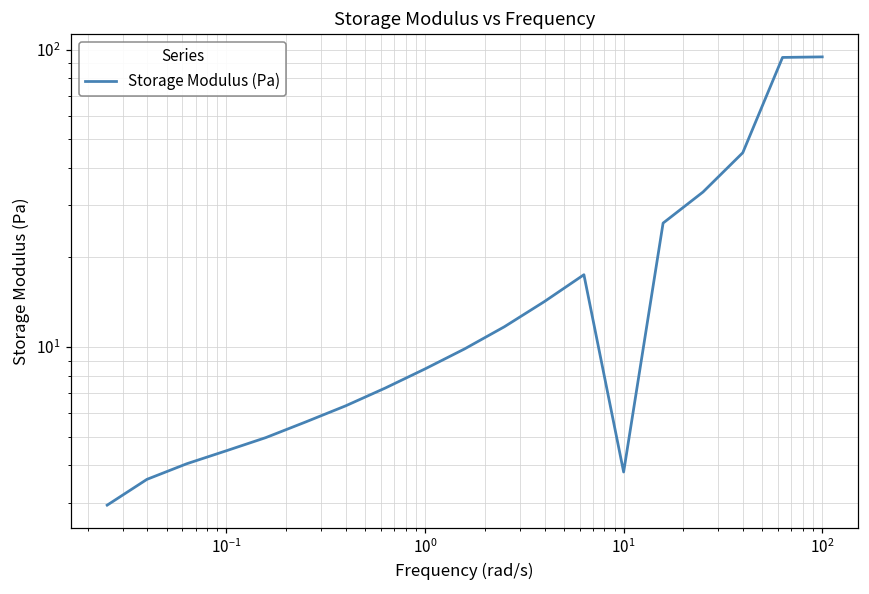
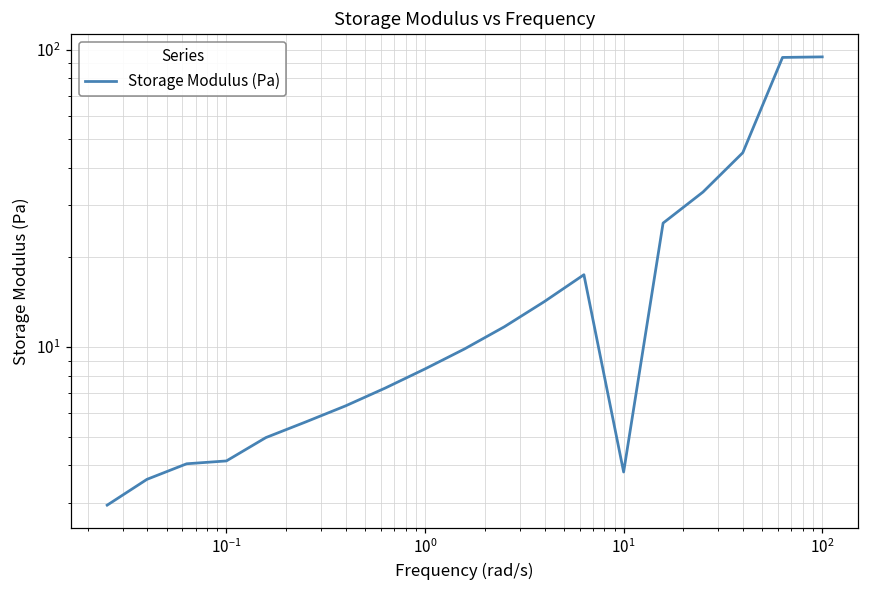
  {
-   "10^-1": 4.5,
+   "10^-1": 4.1,
    "10^0": 8.4,
    "10^1": 3.8,
    "10^2": 95
  }
